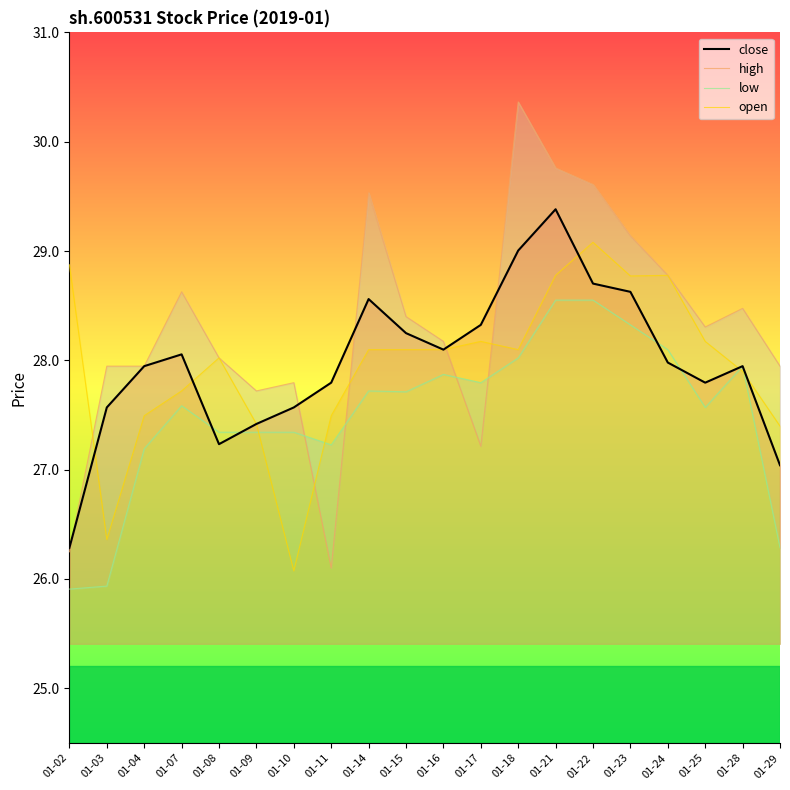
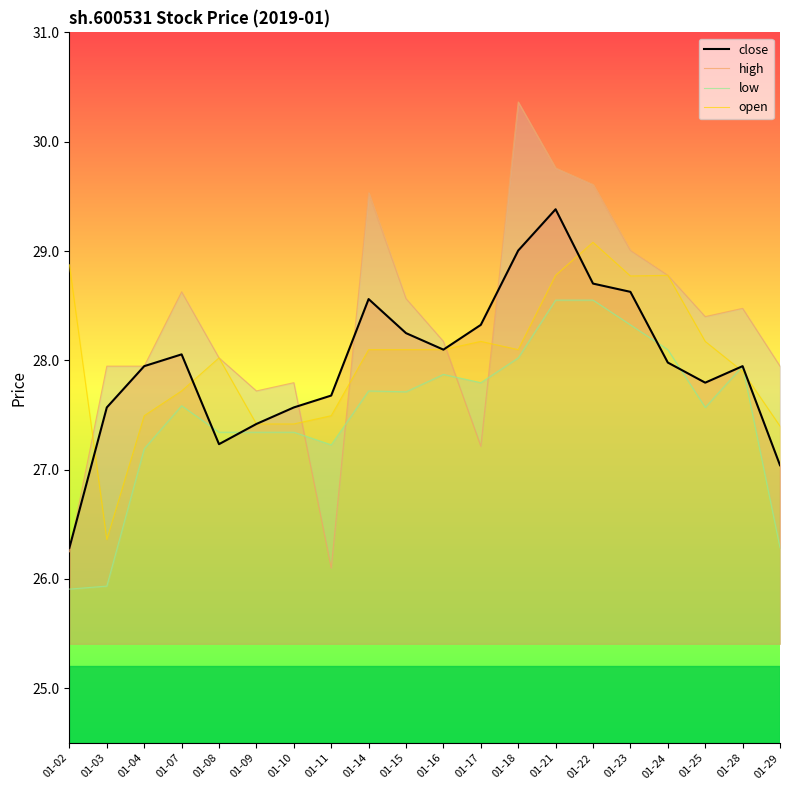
  {
    "close": {
      "01-02": 26.29,
      "01-03": 27.57,
      "01-07": 28.05,
      "01-08": 27.23,
      "01-10": 27.57,
-     "01-11": 27.80,
+     "01-11": 27.68,
      "01-14": 28.56,
      "01-15": 28.25,
      "01-17": 28.32,
      "01-18": 29.00,
      "01-21": 29.38,
      "01-22": 28.70,
      "01-23": 28.63,
      "01-24": 27.98,
      "01-25": 27.80,
      "01-29": 27.04
    },
    "high": {
      "01-11": 26.10,
-     "01-15": 28.40,
+     "01-15": 28.56,
      "01-17": 27.21,
-     "01-23": 29.14,
-     "01-25": 28.30
+     "01-23": 29.00,
+     "01-25": 28.40
    },
    "low": {
      "01-02": 25.91,
      "01-03": 25.94,
      "01-04": 27.19,
      "01-07": 27.58,
      "01-08": 27.34,
      "01-09": 27.34,
      "01-10": 27.34,
      "01-14": 27.72,
      "01-15": 27.71,
      "01-16": 27.87,
      "01-18": 28.02,
      "01-21": 28.55,
      "01-22": 28.55,
      "01-23": 28.32,
      "01-24": 28.10,
      "01-25": 27.57,
      "01-29": 26.29
    },
    "open": {
      "01-02": 28.87,
      "01-03": 26.36,
      "01-04": 27.49,
      "01-07": 27.72,
-     "01-10": 26.07,
+     "01-10": 27.42,
      "01-11": 27.49,
      "01-14": 28.10,
      "01-15": 28.10,
      "01-17": 28.17,
      "01-18": 28.10,
      "01-21": 28.78,
      "01-22": 29.08,
      "01-23": 28.77,
      "01-25": 28.17,
      "01-28": 27.90,
      "01-29": 27.40
    }
  }
